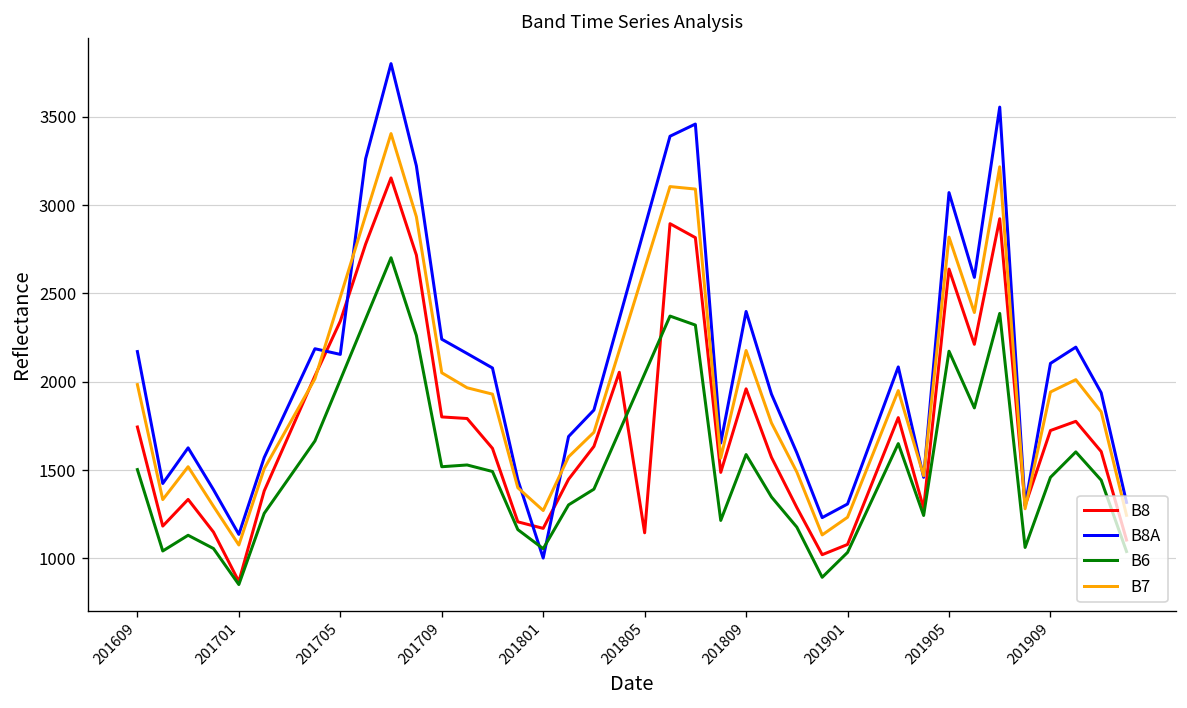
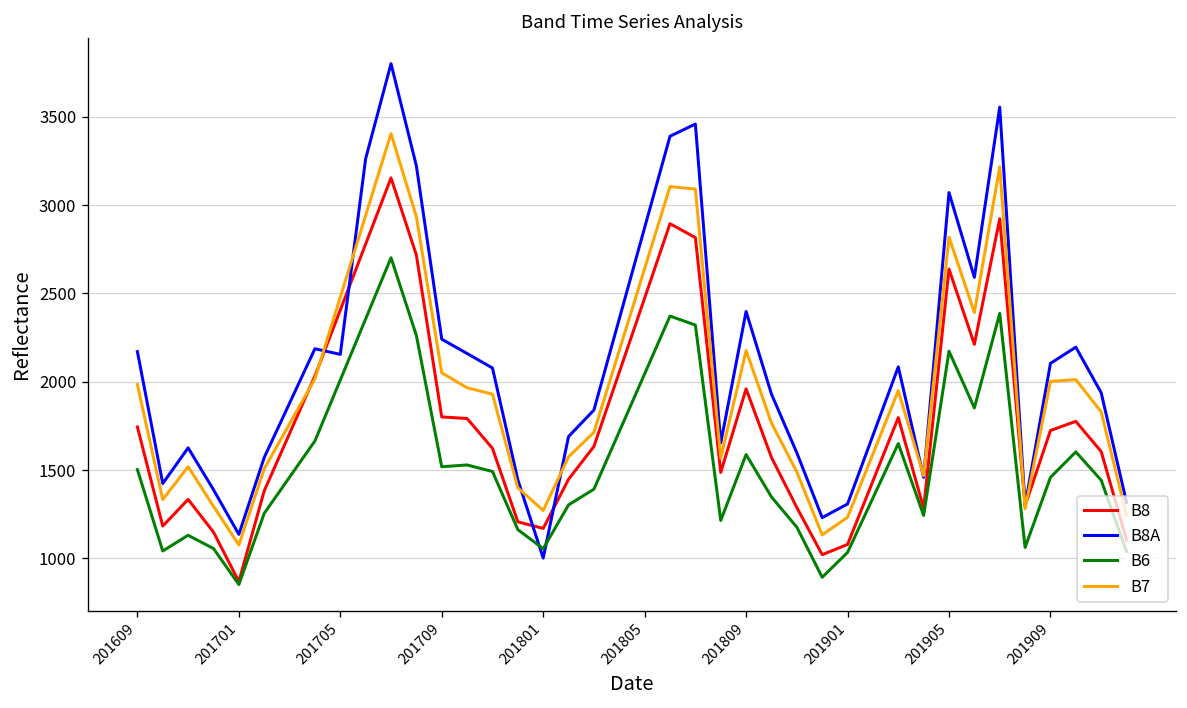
  {
    "B8": {
      "201609": 1740,
-     "201705": 2340,
+     "201705": 2410,
      "201709": 1800,
      "201801": 1170,
-     "201805": 1150,
+     "201805": 2470,
      "201809": 1960,
      "201901": 1080,
      "201905": 2640,
      "201909": 1720
    },
    "B8A": {
      "201609": 2170,
      "201701": 1140,
      "201705": 2160,
      "201709": 2240,
      "201801": 1000,
      "201805": 2870,
      "201809": 2400,
      "201901": 1310,
      "201905": 3070,
      "201909": 2100
    },
    "B6": {
      "201609": 1500,
      "201705": 2010,
      "201709": 1520,
      "201801": 1060,
      "201805": 2050,
      "201809": 1590,
      "201901": 1030,
      "201905": 2170,
      "201909": 1460
    },
    "B7": {
      "201609": 1980,
      "201701": 1080,
      "201705": 2480,
      "201709": 2050,
      "201801": 1270,
      "201805": 2640,
      "201809": 2180,
      "201901": 1230,
      "201905": 2820,
-     "201909": 1940
+     "201909": 2000
    }
  }
